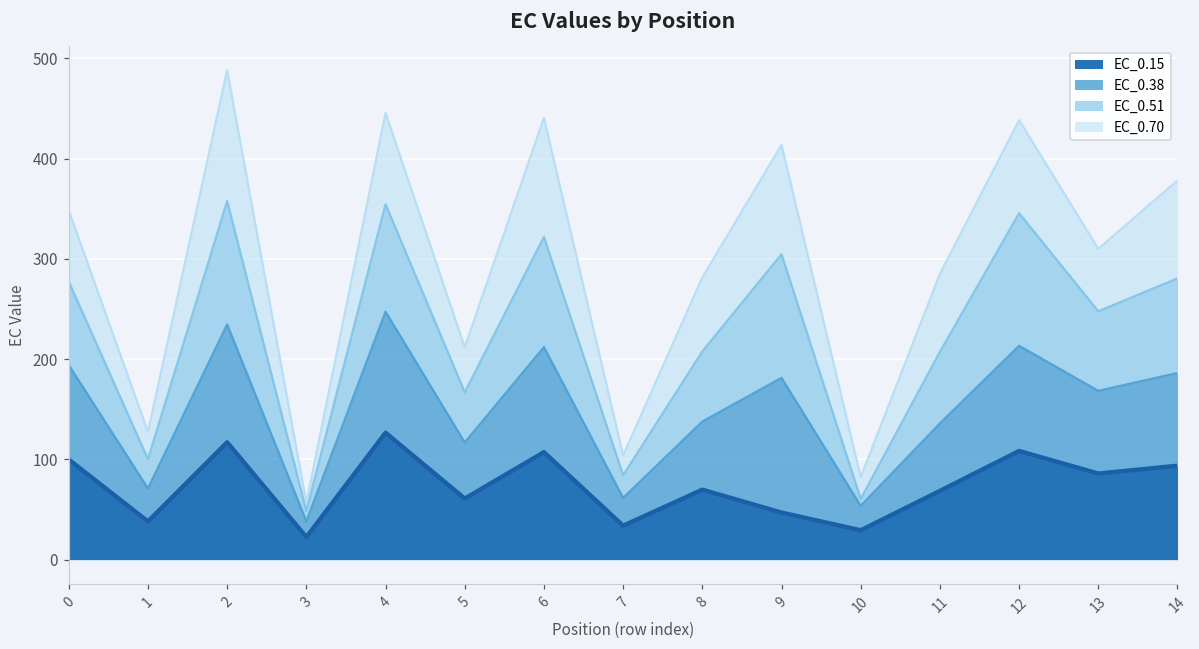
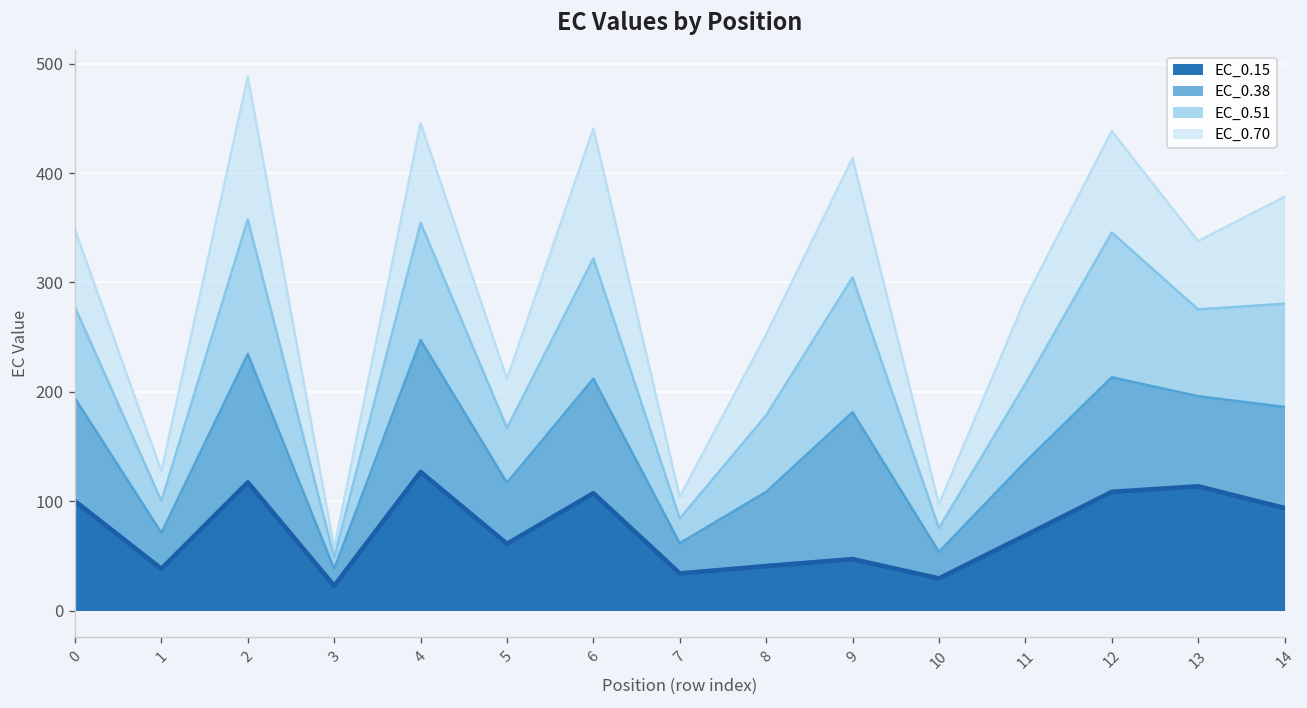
  {
    "EC_0.15": {
      "0": 100,
      "1": 40,
      "2": 120,
      "3": 20,
      "4": 130,
      "5": 60,
      "6": 110,
      "7": 30,
-     "8": 70,
+     "8": 40,
      "9": 50,
      "10": 30,
      "11": 70,
      "12": 110,
-     "13": 90,
+     "13": 110,
      "14": 90
    },
    "EC_0.38": {
      "0": 90,
      "1": 30,
      "2": 120,
      "3": 20,
      "4": 120,
      "5": 60,
      "6": 100,
      "7": 30,
      "8": 70,
      "9": 130,
      "10": 20,
      "11": 70,
      "12": 100,
      "13": 80,
      "14": 90
    },
    "EC_0.51": {
      "0": 80,
      "1": 30,
      "2": 120,
      "3": 10,
      "4": 110,
      "5": 50,
      "6": 110,
      "7": 20,
      "8": 70,
      "9": 120,
-     "10": 10,
+     "10": 20,
      "11": 70,
      "12": 130,
      "13": 80,
      "14": 90
    },
    "EC_0.70": {
      "0": 70,
      "1": 30,
      "2": 130,
      "3": 10,
      "4": 90,
      "5": 40,
      "6": 120,
      "7": 20,
      "8": 70,
      "9": 110,
      "10": 20,
      "11": 80,
      "12": 90,
      "13": 60,
      "14": 100
    }
  }
